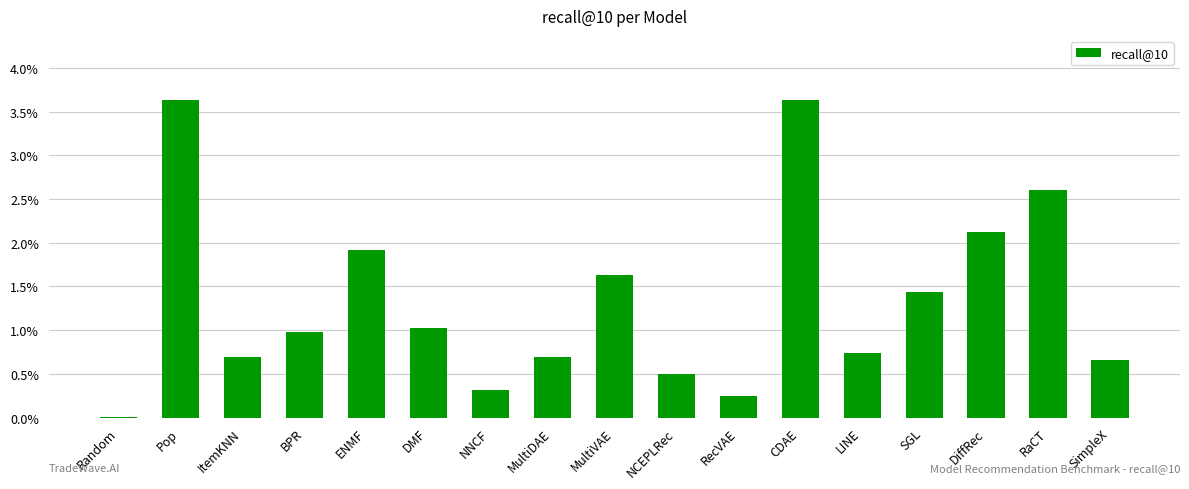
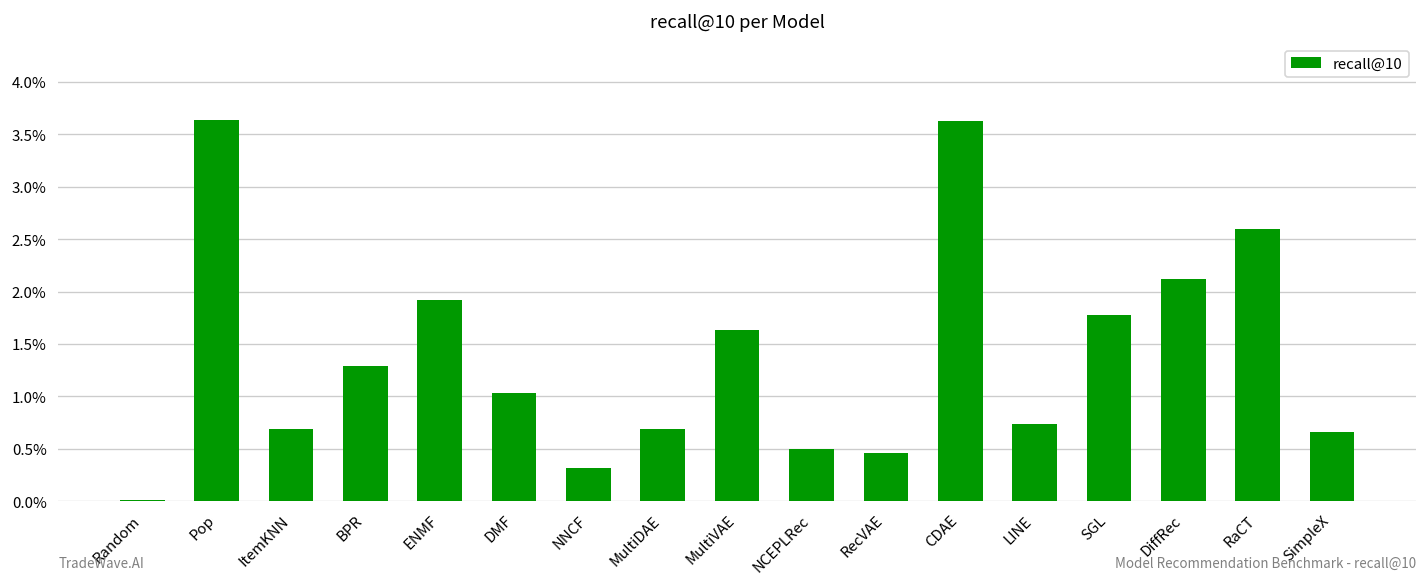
  {
    "Pop": "3.6%",
    "ItemKNN": "0.7%",
-   "BPR": "1.0%",
+   "BPR": "1.3%",
    "ENMF": "1.9%",
    "DMF": "1.0%",
    "NNCF": "0.3%",
    "MultiDAE": "0.7%",
    "MultiVAE": "1.6%",
    "NCEPLRec": "0.5%",
-   "RecVAE": "0.3%",
+   "RecVAE": "0.5%",
    "CDAE": "3.6%",
    "LINE": "0.7%",
-   "SGL": "1.4%",
+   "SGL": "1.8%",
    "DiffRec": "2.1%",
    "RaCT": "2.6%",
    "SimpleX": "0.7%"
  }
